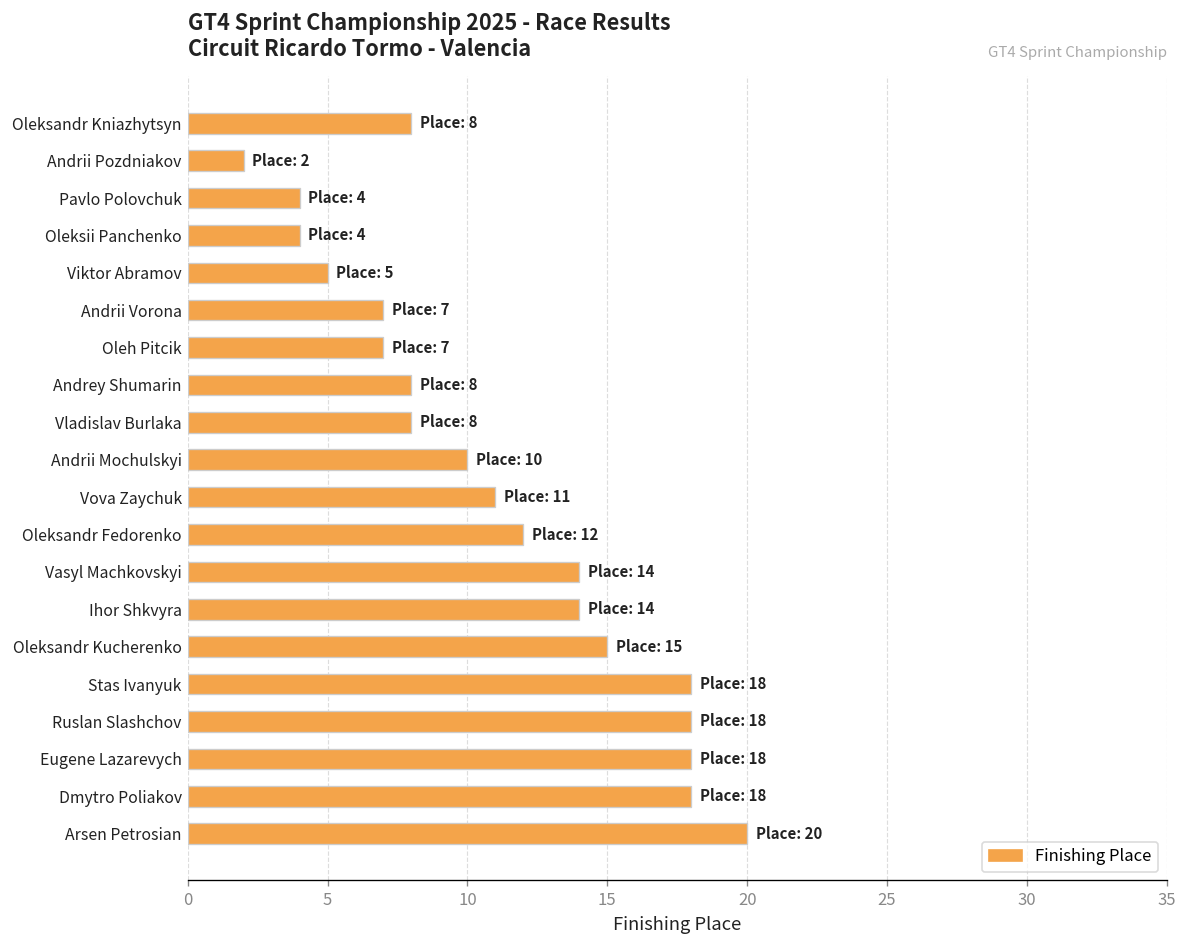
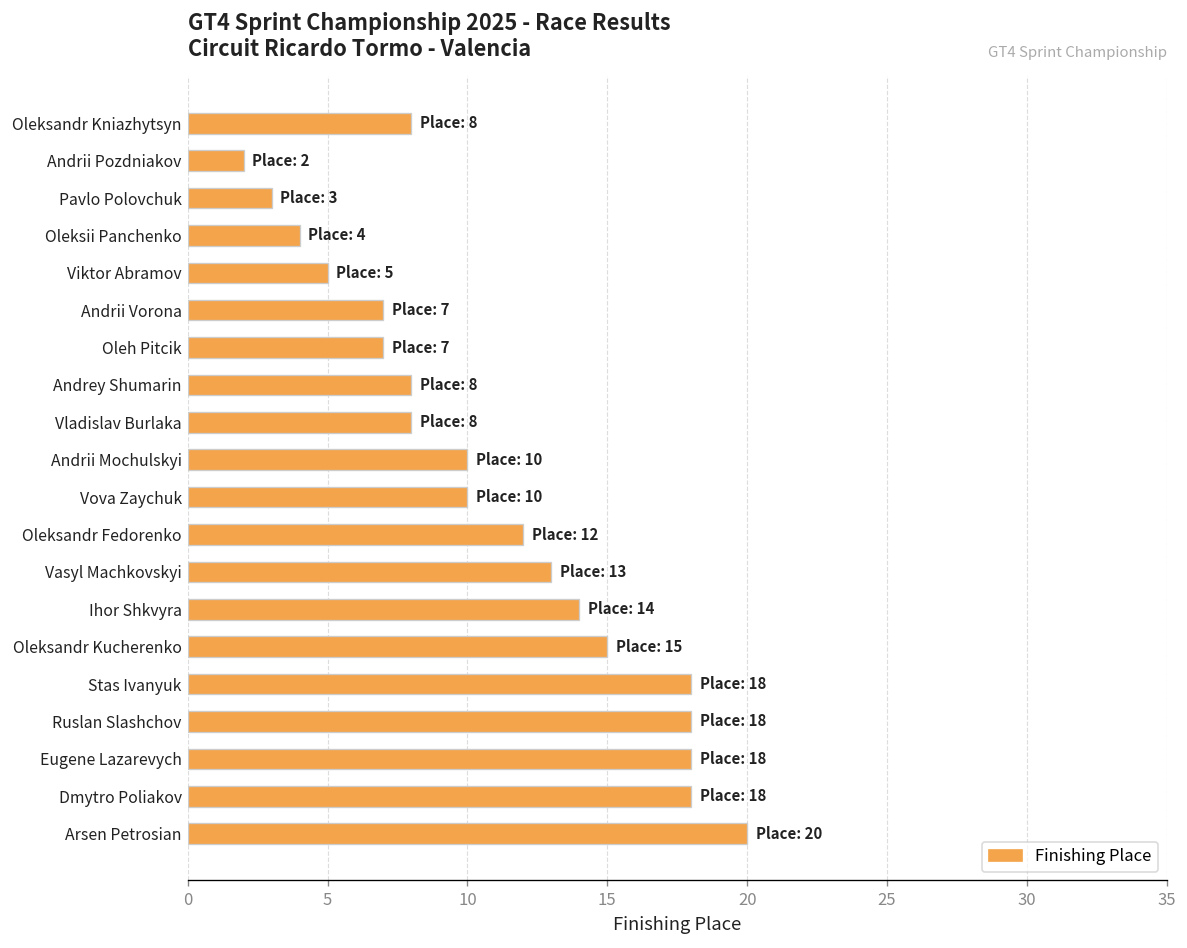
  {
    "Oleksandr Kniazhytsyn": 8,
    "Andrii Pozdniakov": 2,
-   "Pavlo Polovchuk": 4,
+   "Pavlo Polovchuk": 3,
    "Oleksii Panchenko": 4,
    "Viktor Abramov": 5,
    "Andrii Vorona": 7,
    "Oleh Pitcik": 7,
    "Andrey Shumarin": 8,
    "Vladislav Burlaka": 8,
    "Andrii Mochulskyi": 10,
-   "Vova Zaychuk": 11,
+   "Vova Zaychuk": 10,
    "Oleksandr Fedorenko": 12,
-   "Vasyl Machkovskyi": 14,
+   "Vasyl Machkovskyi": 13,
    "Ihor Shkvyra": 14,
    "Oleksandr Kucherenko": 15,
    "Stas Ivanyuk": 18,
    "Ruslan Slashchov": 18,
    "Eugene Lazarevych": 18,
    "Dmytro Poliakov": 18,
    "Arsen Petrosian": 20
  }
